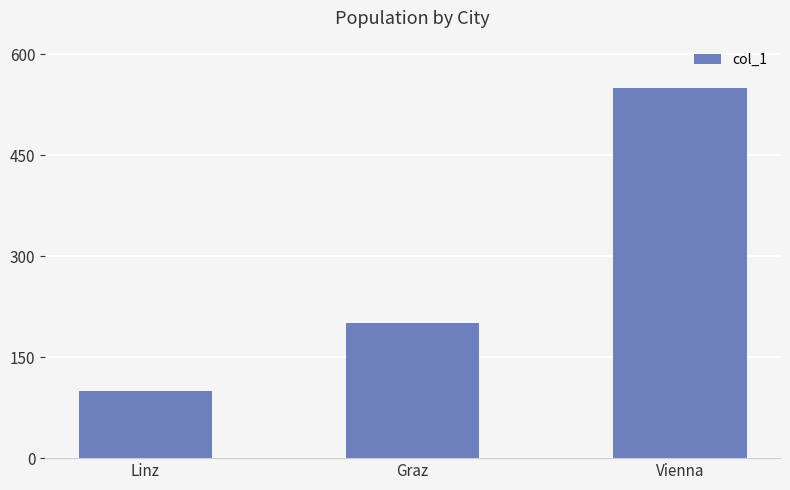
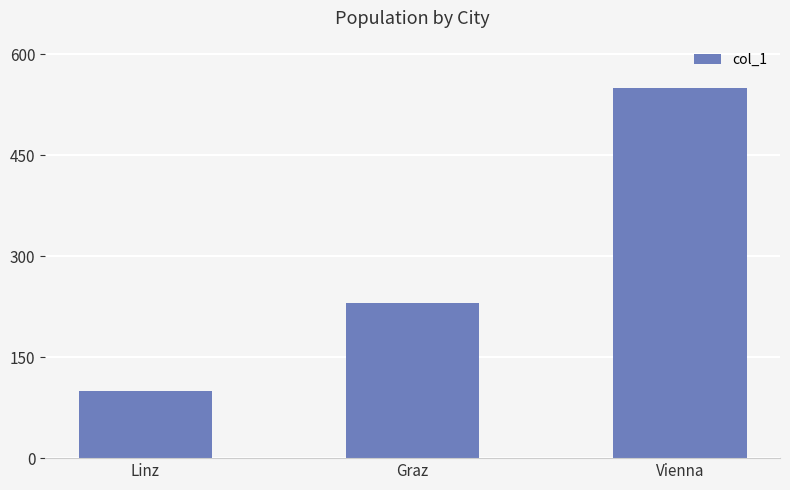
  {
    "Linz": 100,
-   "Graz": 200,
+   "Graz": 230,
    "Vienna": 550
  }
